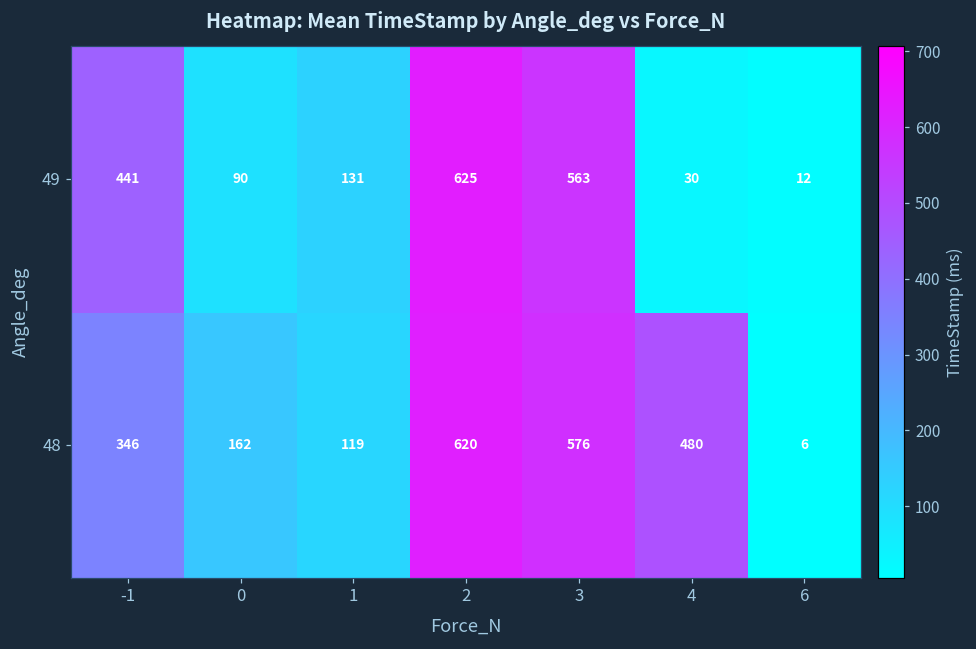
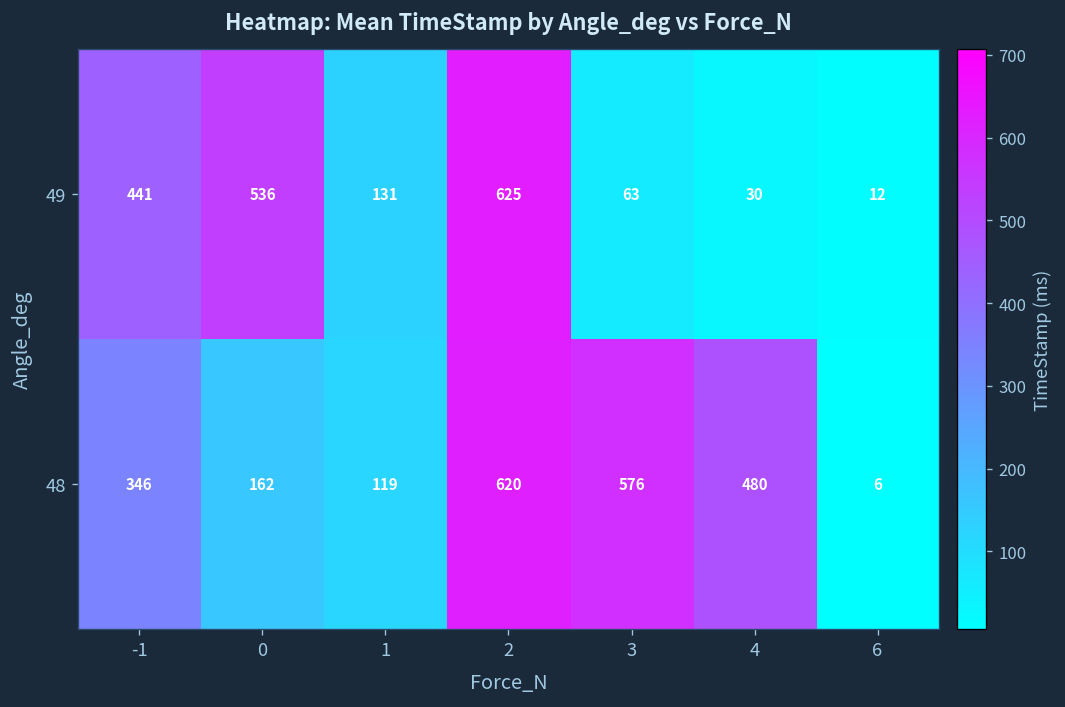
  {
    "49": {
      "-1": 441,
-     "0": 90,
+     "0": 536,
      "1": 131,
      "2": 625,
-     "3": 563,
+     "3": 63,
      "4": 30,
      "6": 12
    },
    "48": {
      "-1": 346,
      "0": 162,
      "1": 119,
      "2": 620,
      "3": 576,
      "4": 480,
      "6": 6
    }
  }
